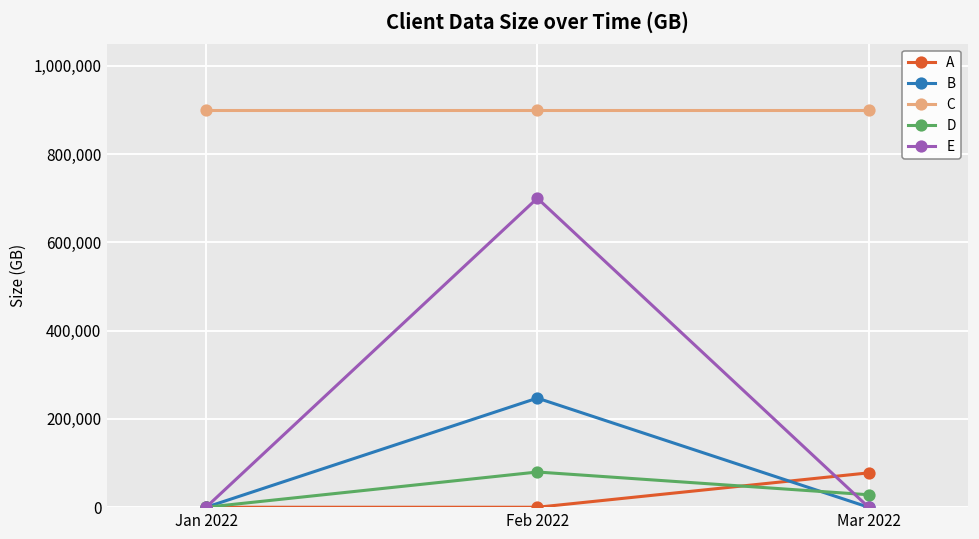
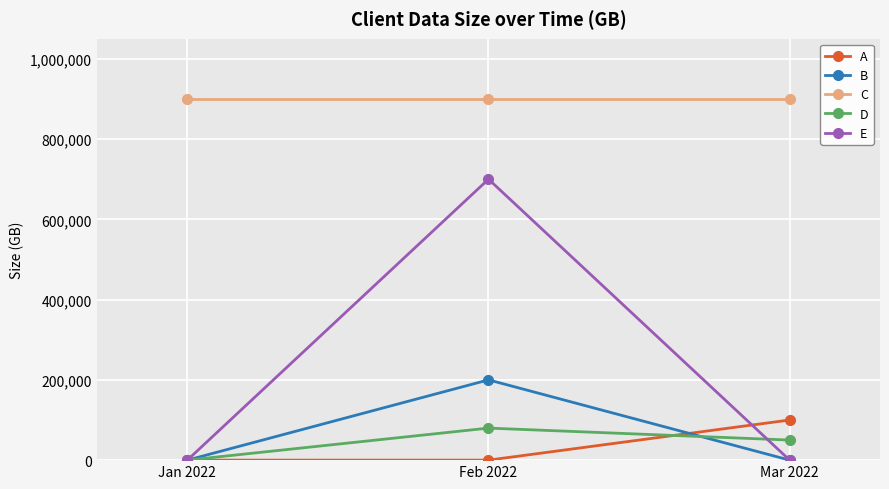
  {
    "A": {
      "Feb 2022": "0",
-     "Mar 2022": "80,000"
+     "Mar 2022": "100,000"
    },
    "B": {
-     "Feb 2022": "250,000"
+     "Feb 2022": "200,000"
    },
    "C": {
      "Jan 2022": "900,000",
      "Feb 2022": "900,000",
      "Mar 2022": "900,000"
    },
    "D": {
      "Feb 2022": "80,000",
-     "Mar 2022": "30,000"
+     "Mar 2022": "50,000"
    },
    "E": {
      "Feb 2022": "700,000"
    }
  }
